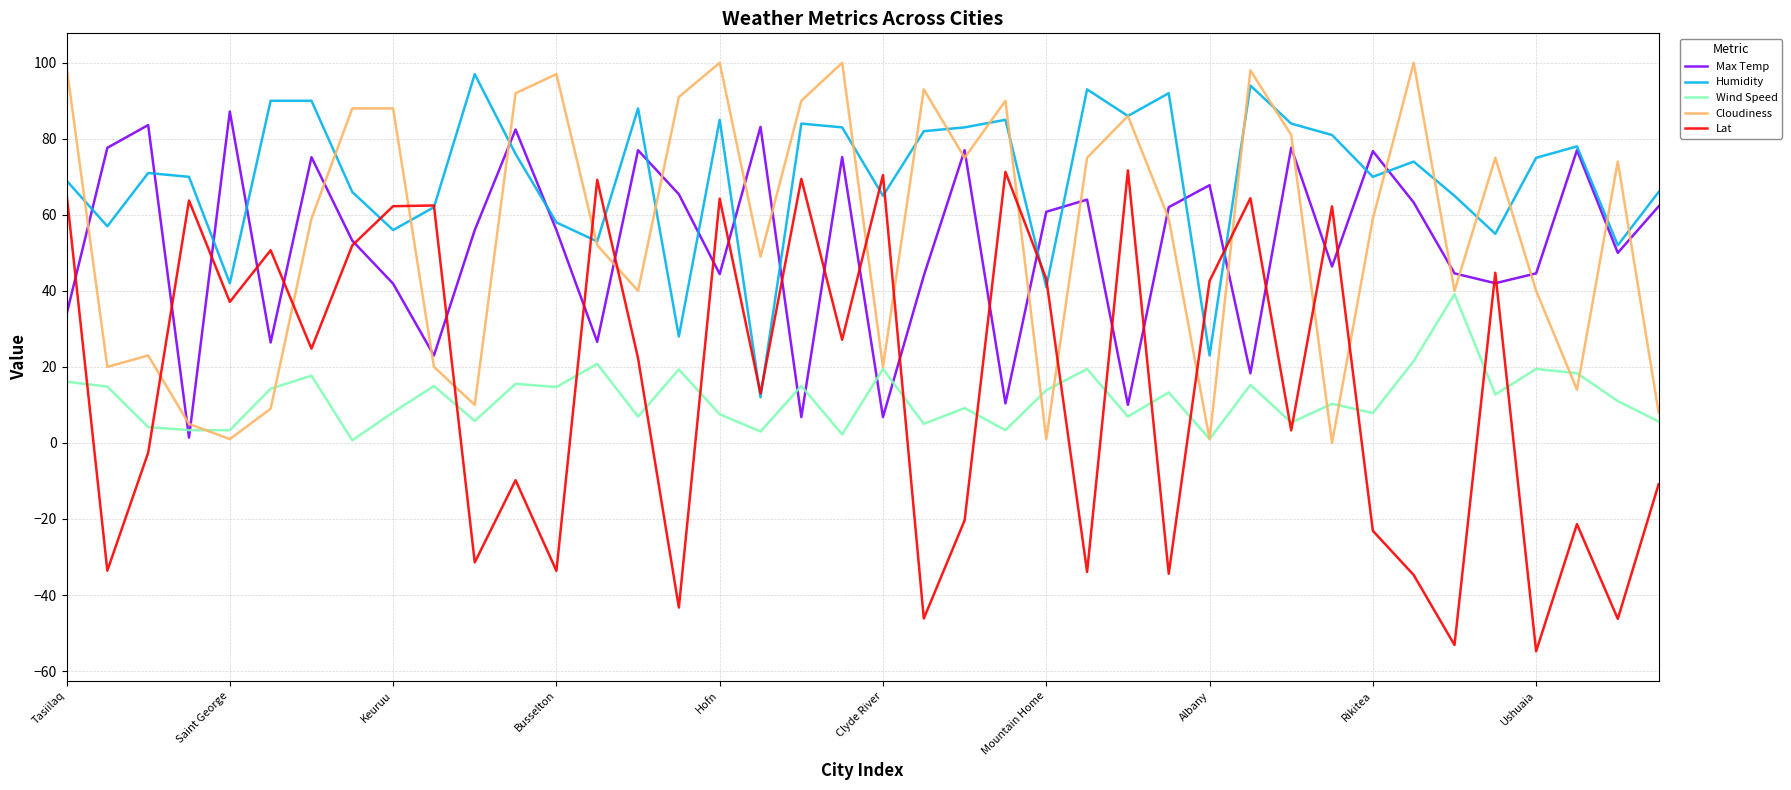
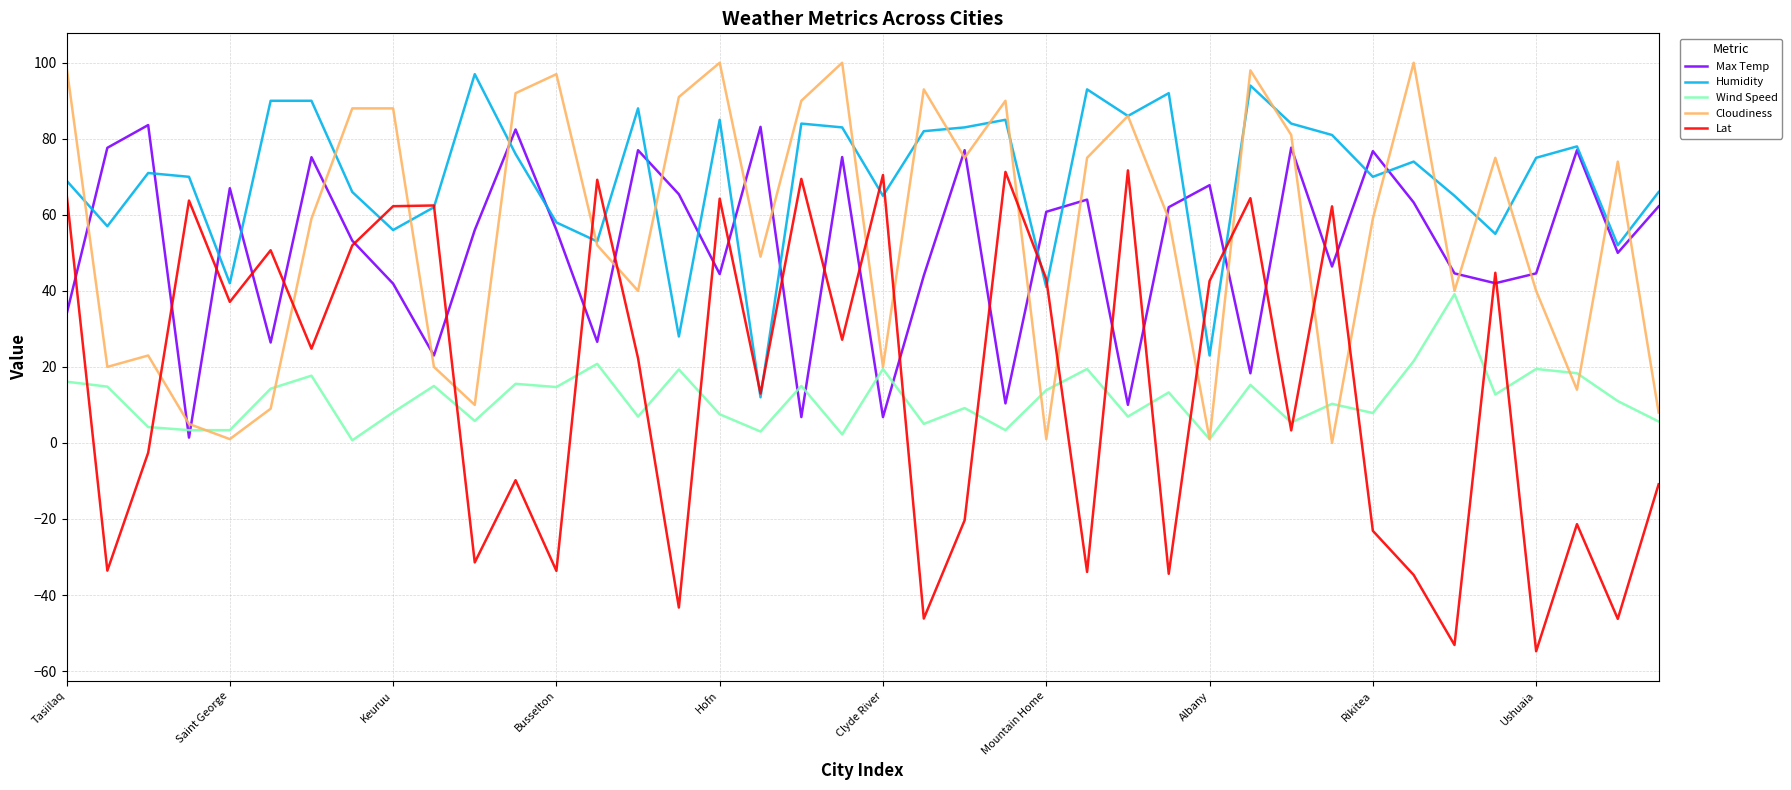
  {
    "Max Temp": {
      "Tasiilaq": 34,
-     "Saint George": 87,
+     "Saint George": 67,
      "Keuruu": 42,
      "Busselton": 56,
      "Hofn": 44,
      "Clyde River": 7,
      "Mountain Home": 61,
      "Albany": 68,
      "Rikitea": 77,
      "Ushuaia": 45
    },
    "Humidity": {
      "Tasiilaq": 69,
      "Saint George": 42,
      "Keuruu": 56,
      "Busselton": 58,
      "Hofn": 85,
      "Clyde River": 65,
      "Mountain Home": 41,
      "Albany": 23,
      "Rikitea": 70,
      "Ushuaia": 75
    },
    "Wind Speed": {
      "Tasiilaq": 16,
      "Saint George": 3,
      "Keuruu": 8,
      "Busselton": 15,
      "Hofn": 8,
      "Mountain Home": 14,
      "Rikitea": 8,
      "Ushuaia": 19
    },
    "Cloudiness": {
      "Tasiilaq": 99,
      "Saint George": 1,
      "Keuruu": 88,
      "Busselton": 97,
      "Hofn": 100,
      "Mountain Home": 1,
      "Rikitea": 59,
      "Ushuaia": 40
    },
    "Lat": {
      "Tasiilaq": 66,
      "Saint George": 37,
      "Keuruu": 62,
      "Busselton": -34,
      "Hofn": 64,
      "Clyde River": 70,
      "Mountain Home": 43,
      "Albany": 43,
      "Rikitea": -23,
      "Ushuaia": -55
    }
  }
